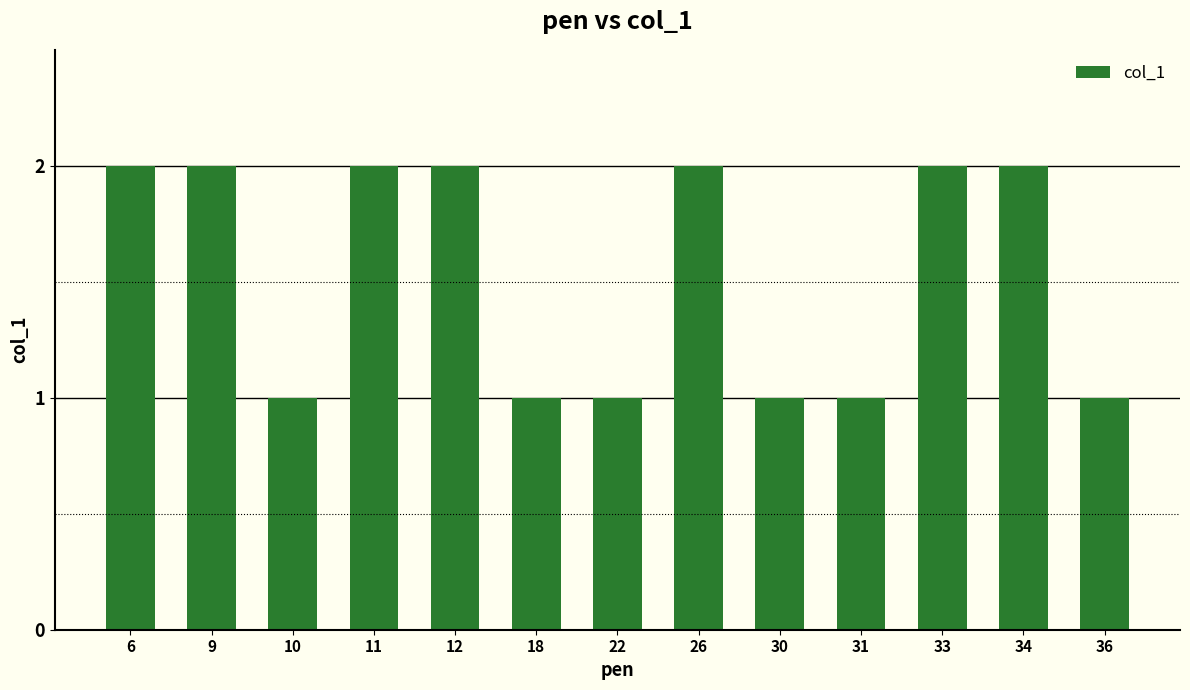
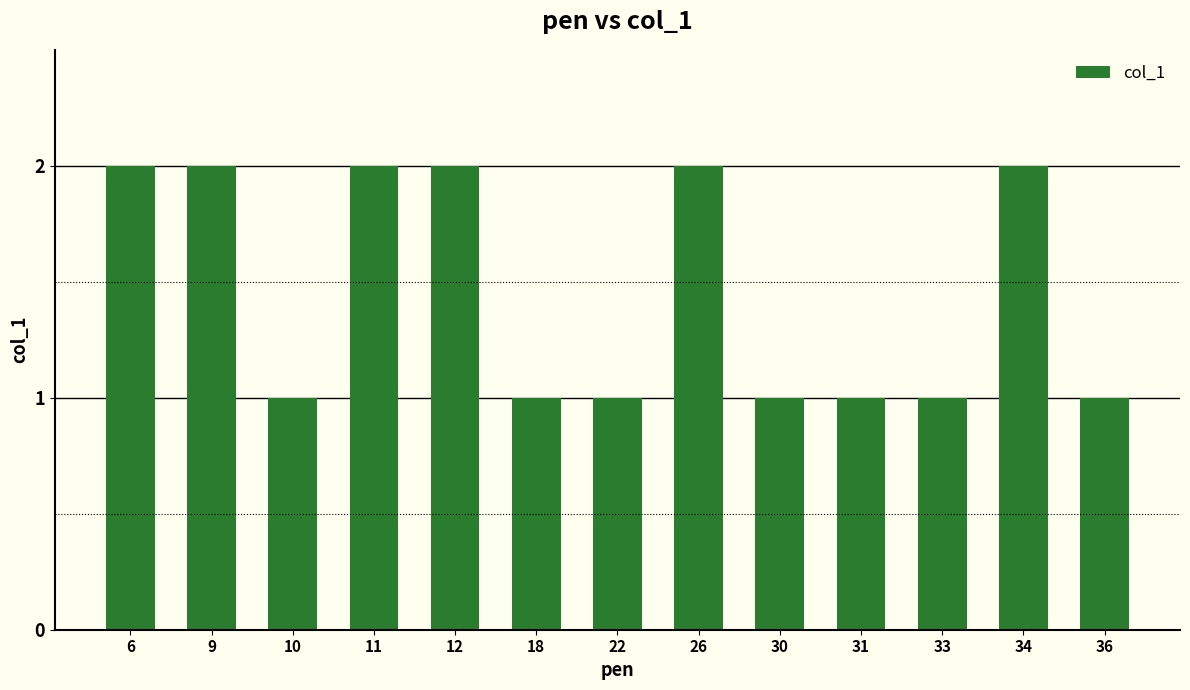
  {
    "6": 2,
    "9": 2,
    "10": 1,
    "11": 2,
    "12": 2,
    "18": 1,
    "22": 1,
    "26": 2,
    "30": 1,
    "31": 1,
-   "33": 2,
+   "33": 1,
    "34": 2,
    "36": 1
  }
